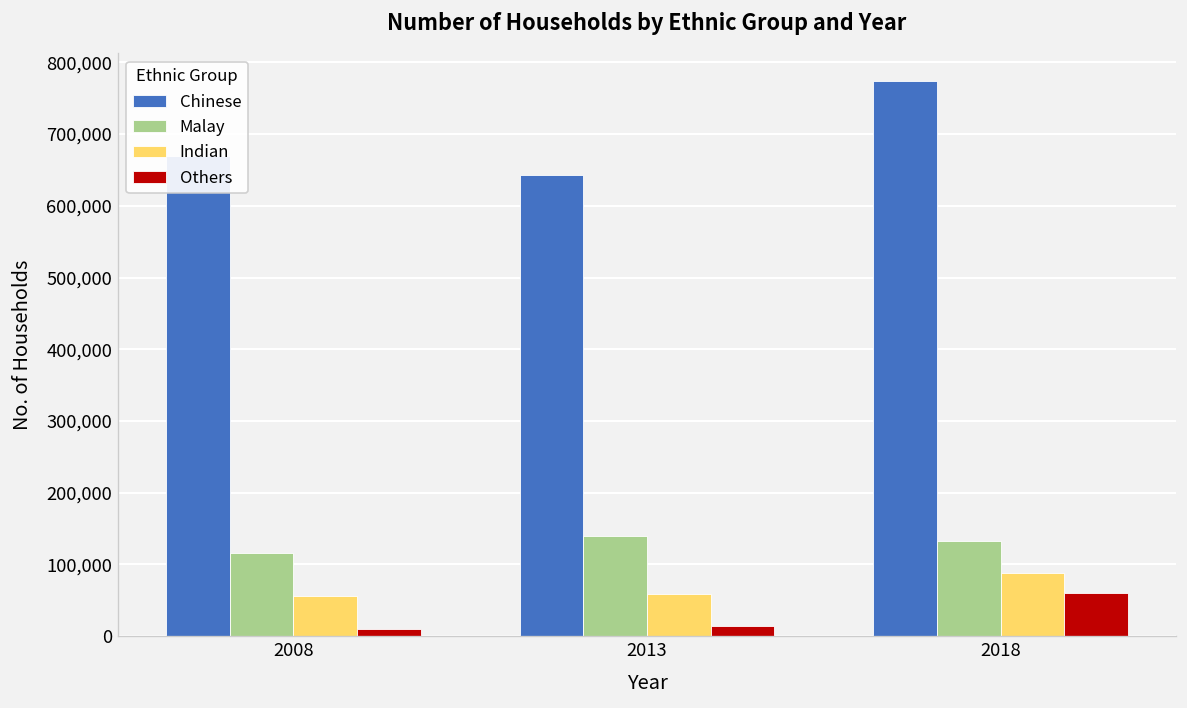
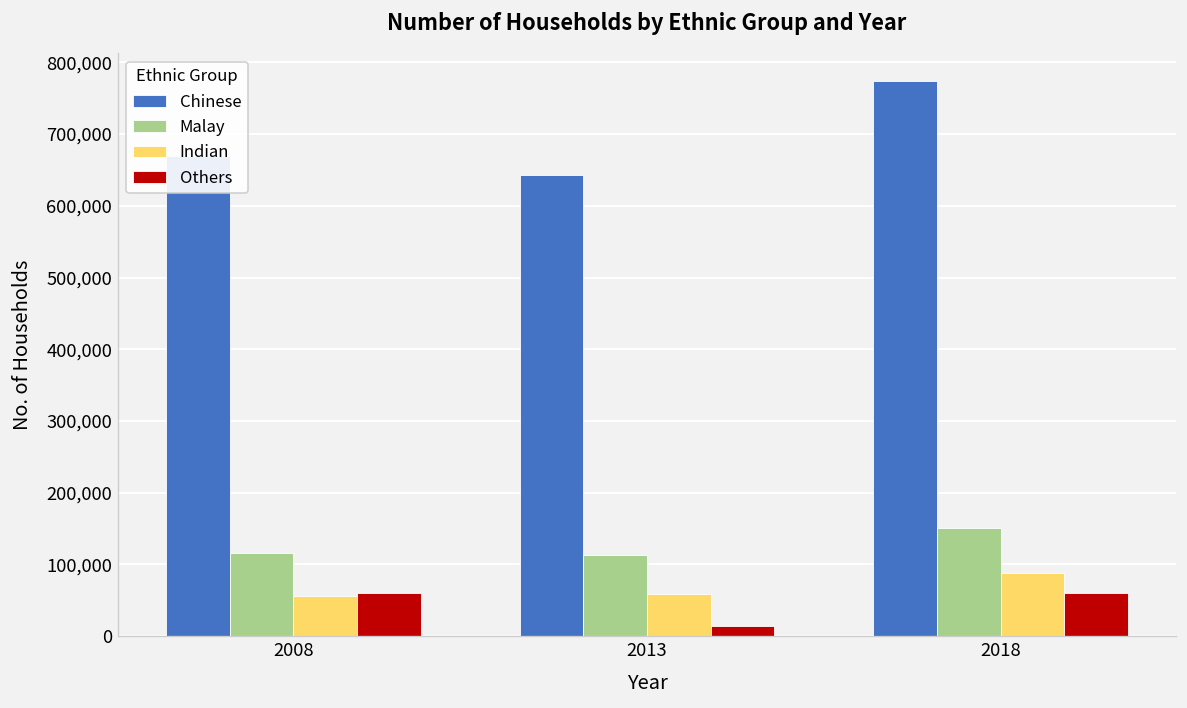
  {
    "Chinese": {
      "2013": "640,000",
      "2018": "770,000"
    },
    "Malay": {
      "2008": "120,000",
-     "2013": "140,000",
-     "2018": "130,000"
+     "2013": "110,000",
+     "2018": "150,000"
    },
    "Indian": {
      "2008": "60,000",
      "2013": "60,000",
      "2018": "90,000"
    },
    "Others": {
-     "2008": "10,000",
+     "2008": "60,000",
      "2013": "10,000",
      "2018": "60,000"
    }
  }
